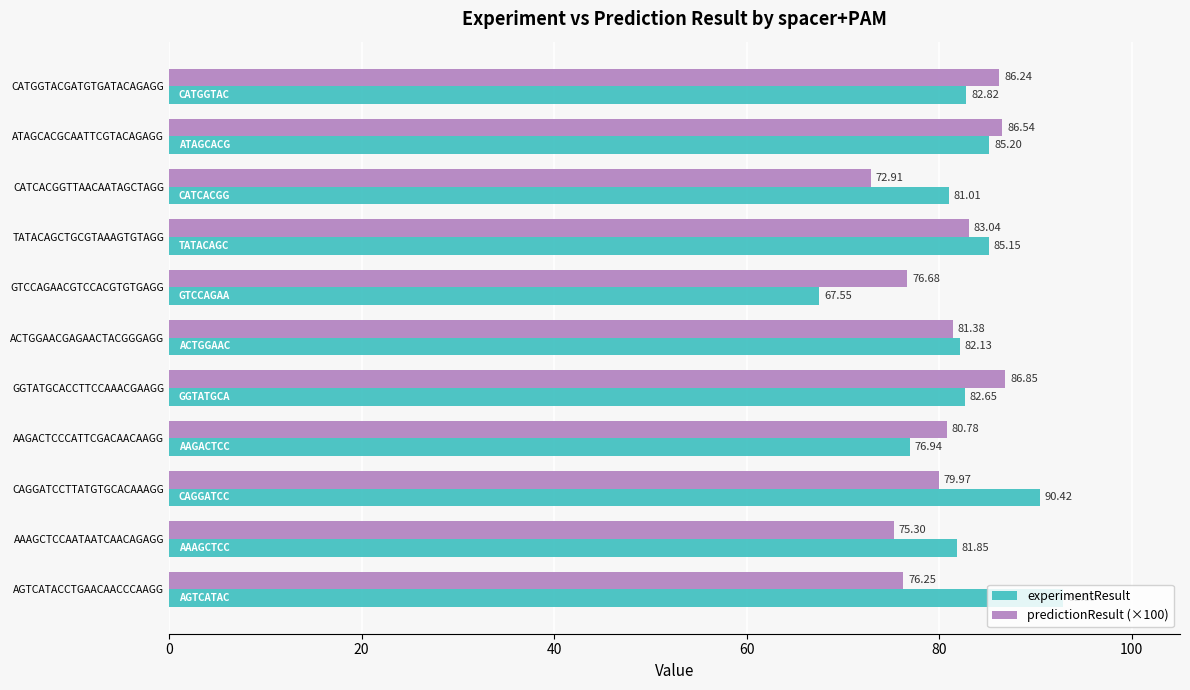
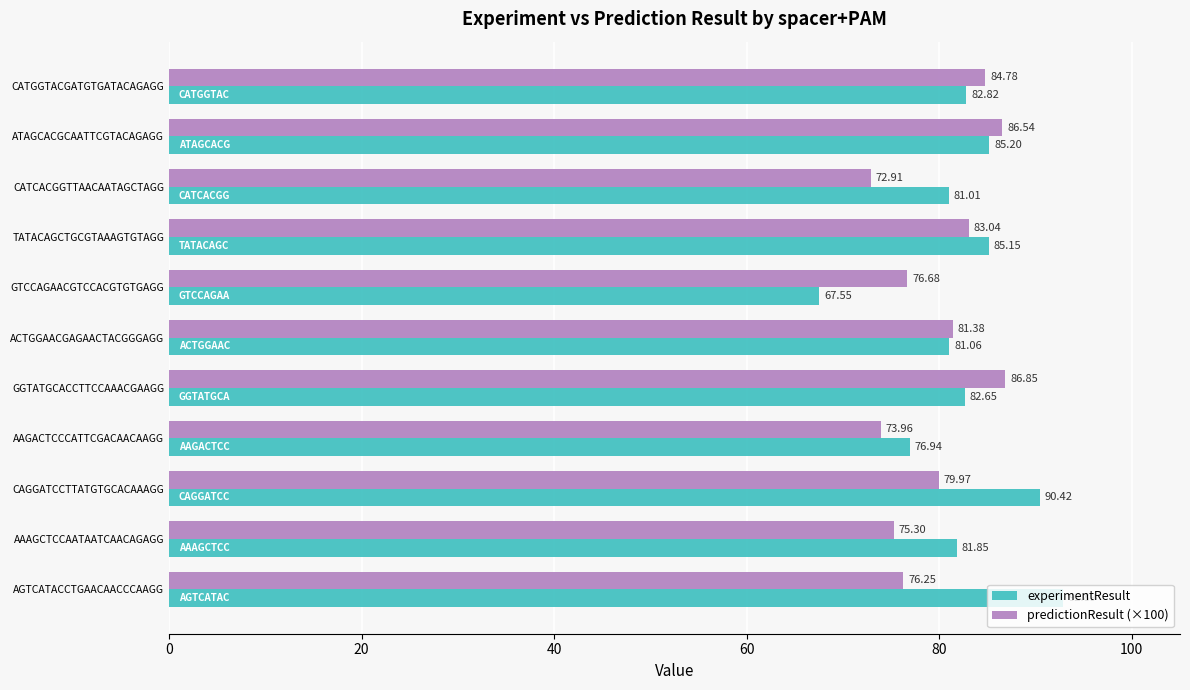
  {
    "experimentResult": {
      "CATGGTACGATGTGATACAGAGG": 82.82,
      "ATAGCACGCAATTCGTACAGAGG": 85.20,
      "CATCACGGTTAACAATAGCTAGG": 81.01,
      "TATACAGCTGCGTAAAGTGTAGG": 85.15,
      "GTCCAGAACGTCCACGTGTGAGG": 67.55,
-     "ACTGGAACGAGAACTACGGGAGG": 82.13,
+     "ACTGGAACGAGAACTACGGGAGG": 81.06,
      "GGTATGCACCTTCCAAACGAAGG": 82.65,
      "AAGACTCCCATTCGACAACAAGG": 76.94,
      "CAGGATCCTTATGTGCACAAAGG": 90.42,
      "AAAGCTCCAATAATCAACAGAGG": 81.85
    },
    "predictionResult (×100)": {
-     "CATGGTACGATGTGATACAGAGG": 86.24,
+     "CATGGTACGATGTGATACAGAGG": 84.78,
      "ATAGCACGCAATTCGTACAGAGG": 86.54,
      "CATCACGGTTAACAATAGCTAGG": 72.91,
      "TATACAGCTGCGTAAAGTGTAGG": 83.04,
      "GTCCAGAACGTCCACGTGTGAGG": 76.68,
      "ACTGGAACGAGAACTACGGGAGG": 81.38,
      "GGTATGCACCTTCCAAACGAAGG": 86.85,
-     "AAGACTCCCATTCGACAACAAGG": 80.78,
+     "AAGACTCCCATTCGACAACAAGG": 73.96,
      "CAGGATCCTTATGTGCACAAAGG": 79.97,
      "AAAGCTCCAATAATCAACAGAGG": 75.30,
      "AGTCATACCTGAACAACCCAAGG": 76.25
    }
  }
